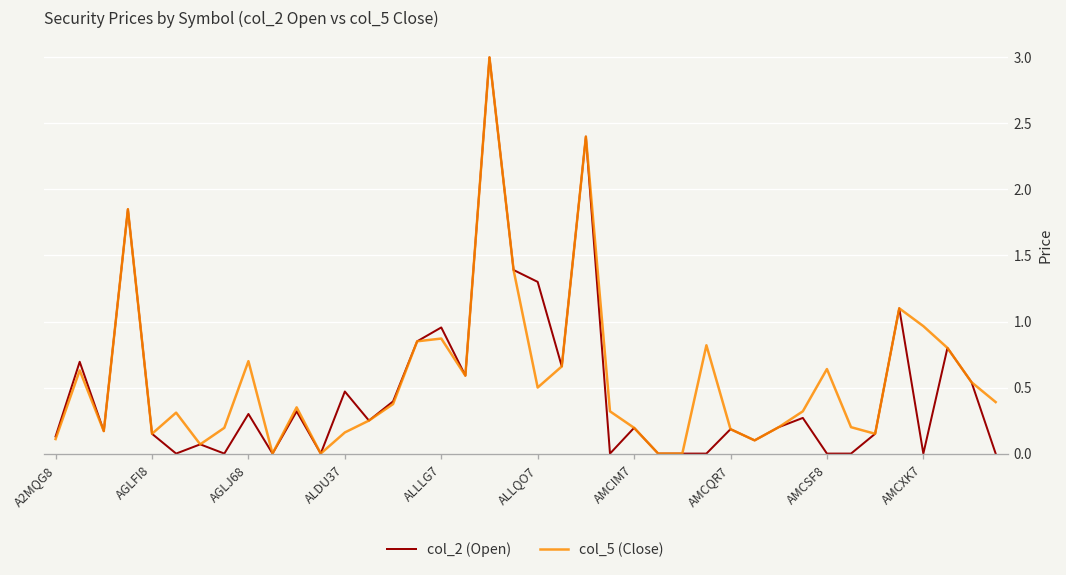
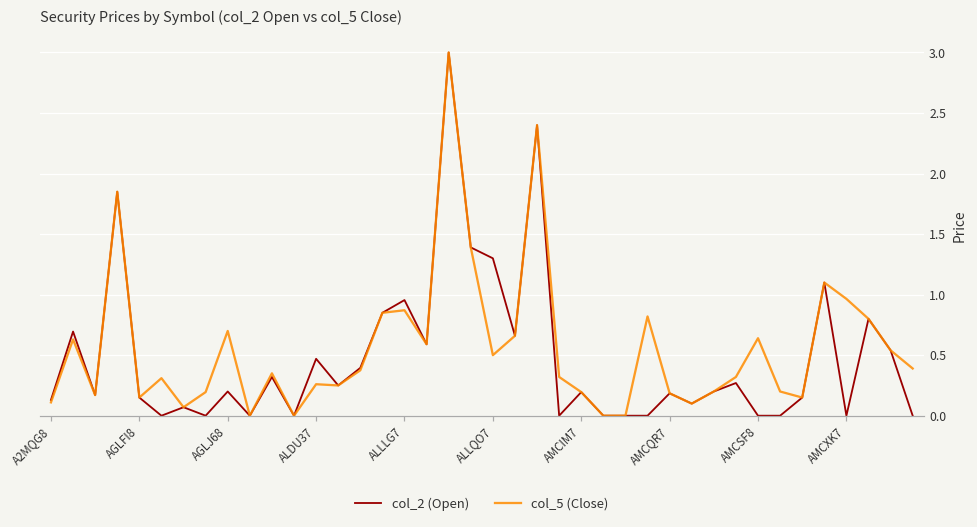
  {
    "col_2 (Open)": {
-     "AGLJ68": 0.3,
+     "AGLJ68": 0.2,
      "ALDU37": 0.47,
      "ALLLG7": 0.96,
      "ALLQO7": 1.3,
      "AMCSF8": 0.0,
      "AMCXK7": 0.0
    },
    "col_5 (Close)": {
      "AGLJ68": 0.70,
-     "ALDU37": 0.16,
+     "ALDU37": 0.26,
      "ALLLG7": 0.87,
      "ALLQO7": 0.50,
      "AMCSF8": 0.64,
      "AMCXK7": 0.97
    }
  }
